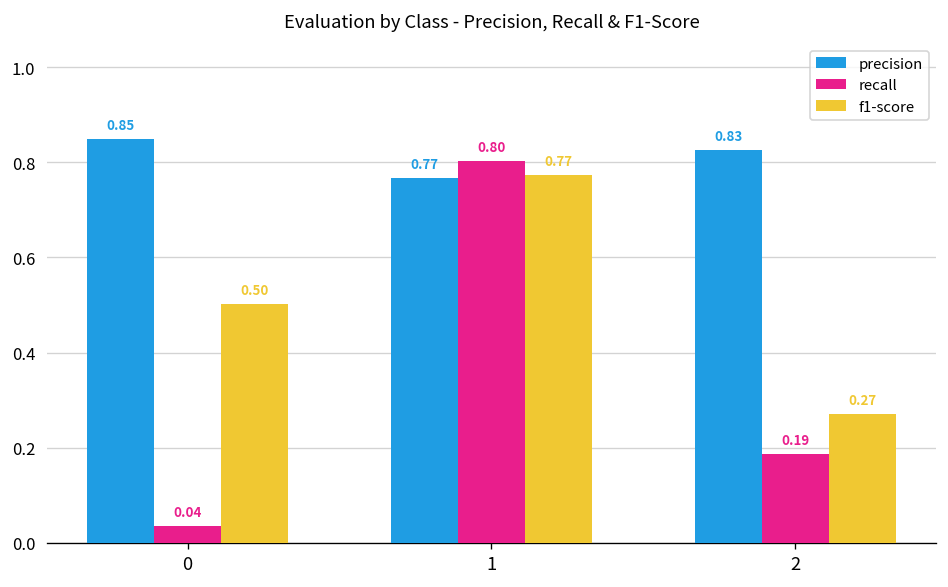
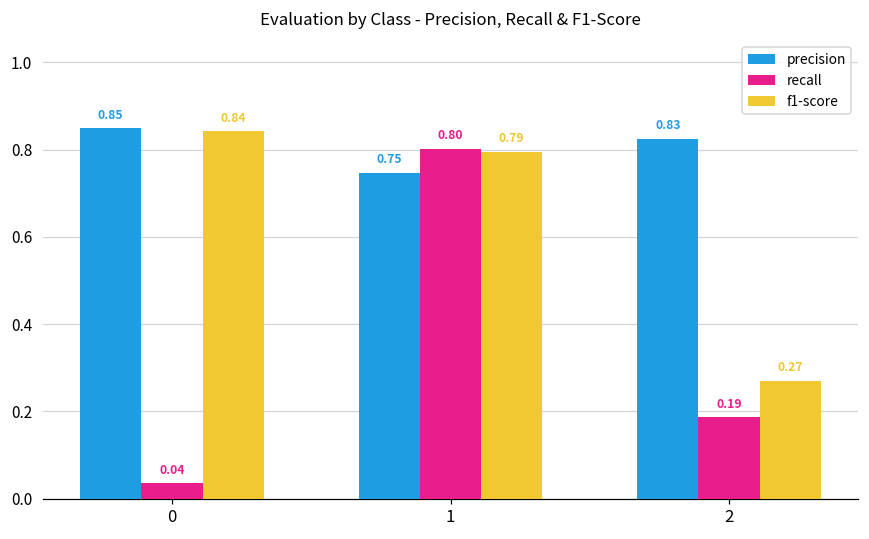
  {
    "precision": {
      "0": 0.85,
-     "1": 0.77,
+     "1": 0.75,
      "2": 0.83
    },
    "recall": {
      "0": 0.04,
      "1": 0.80,
      "2": 0.19
    },
    "f1-score": {
-     "0": 0.50,
-     "1": 0.77,
+     "0": 0.84,
+     "1": 0.79,
      "2": 0.27
    }
  }
